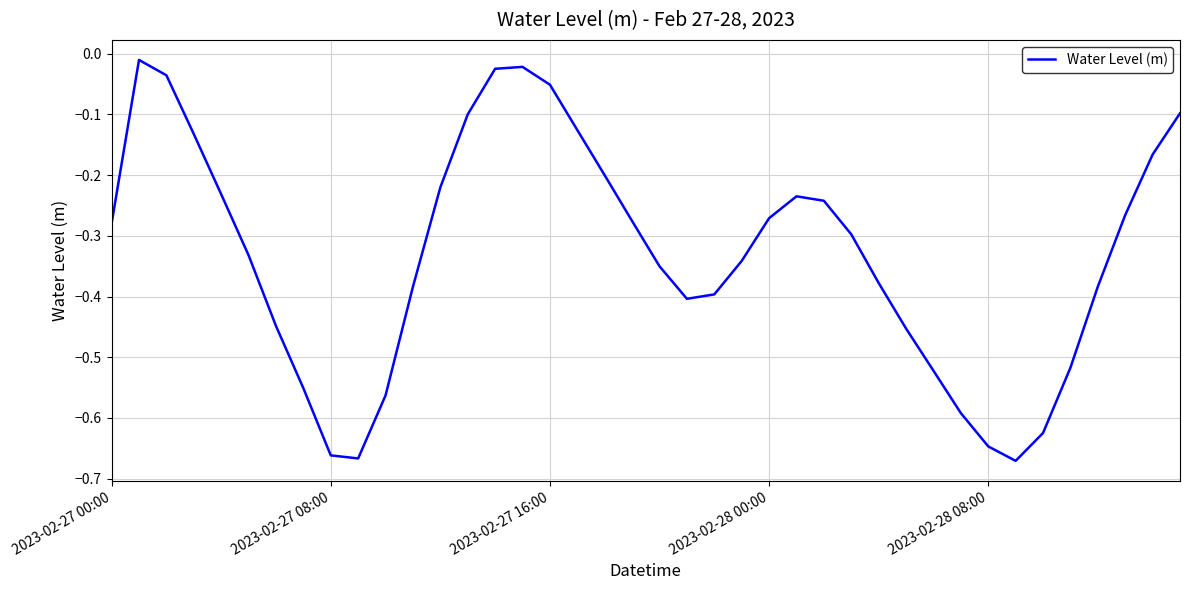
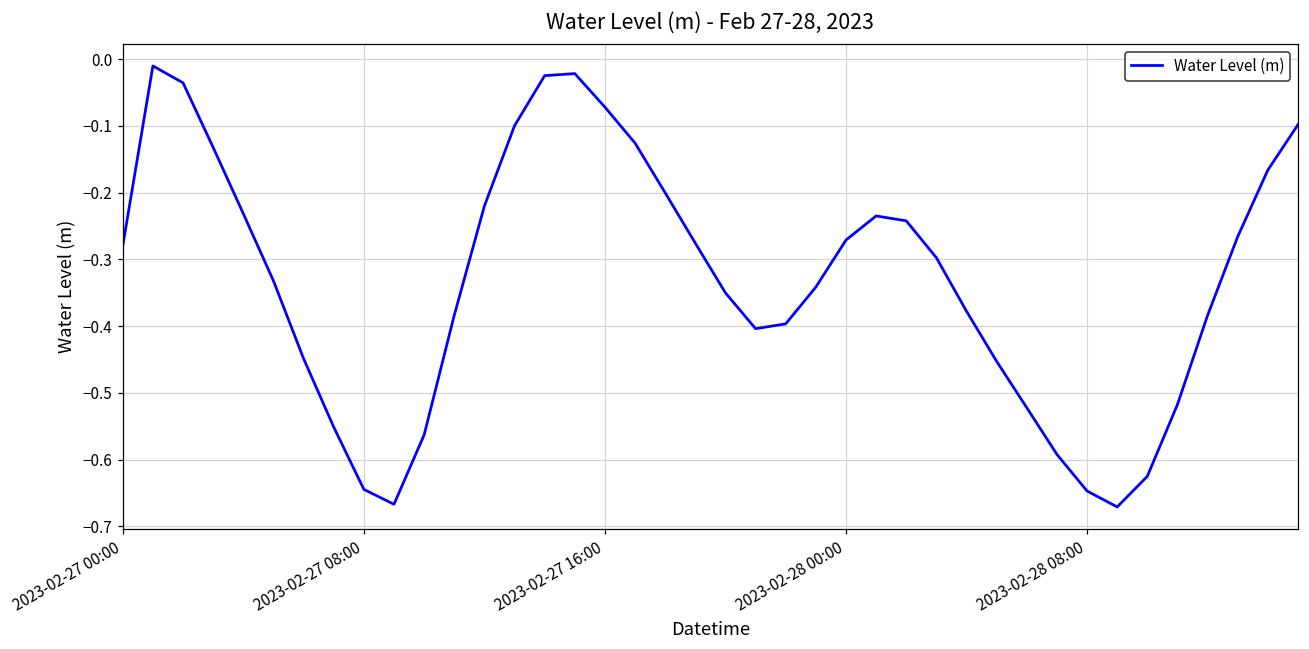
  {
    "2023-02-27 00:00": -0.28,
-   "2023-02-27 08:00": -0.66,
-   "2023-02-27 16:00": -0.05,
+   "2023-02-27 08:00": -0.64,
+   "2023-02-27 16:00": -0.07,
    "2023-02-28 00:00": -0.27,
    "2023-02-28 08:00": -0.65
  }
